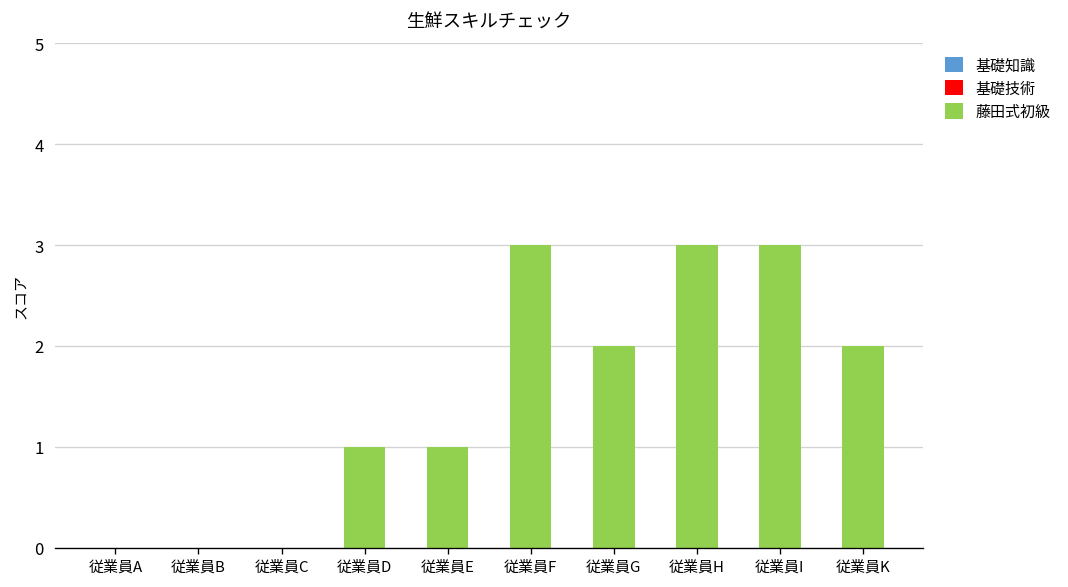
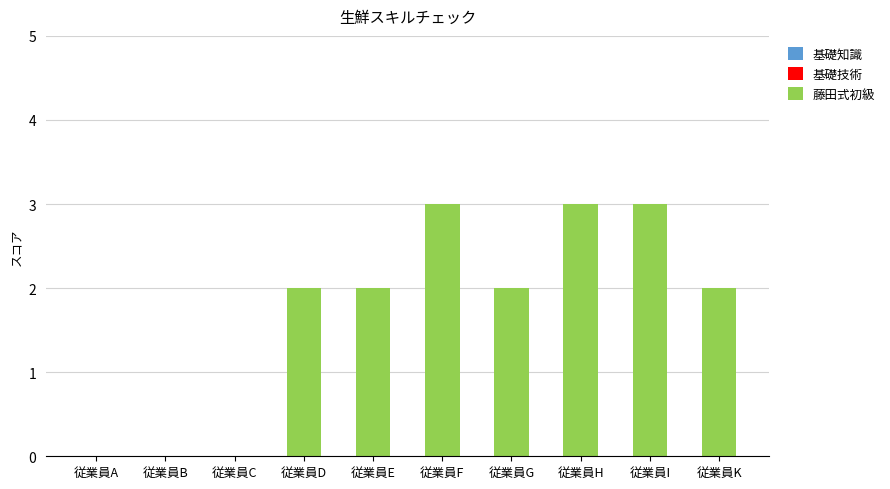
  {
    "基礎技術": {
      "従業員A": 0,
      "従業員B": 0,
      "従業員C": 0,
      "従業員D": 0,
      "従業員E": 0,
      "従業員F": 0,
      "従業員G": 0,
      "従業員H": 0,
      "従業員I": 0,
      "従業員K": 0
    },
    "藤田式初級": {
      "従業員A": 0,
      "従業員B": 0,
      "従業員C": 0,
-     "従業員D": 1,
-     "従業員E": 1,
+     "従業員D": 2,
+     "従業員E": 2,
      "従業員F": 3,
      "従業員G": 2,
      "従業員H": 3,
      "従業員I": 3,
      "従業員K": 2
    }
  }
